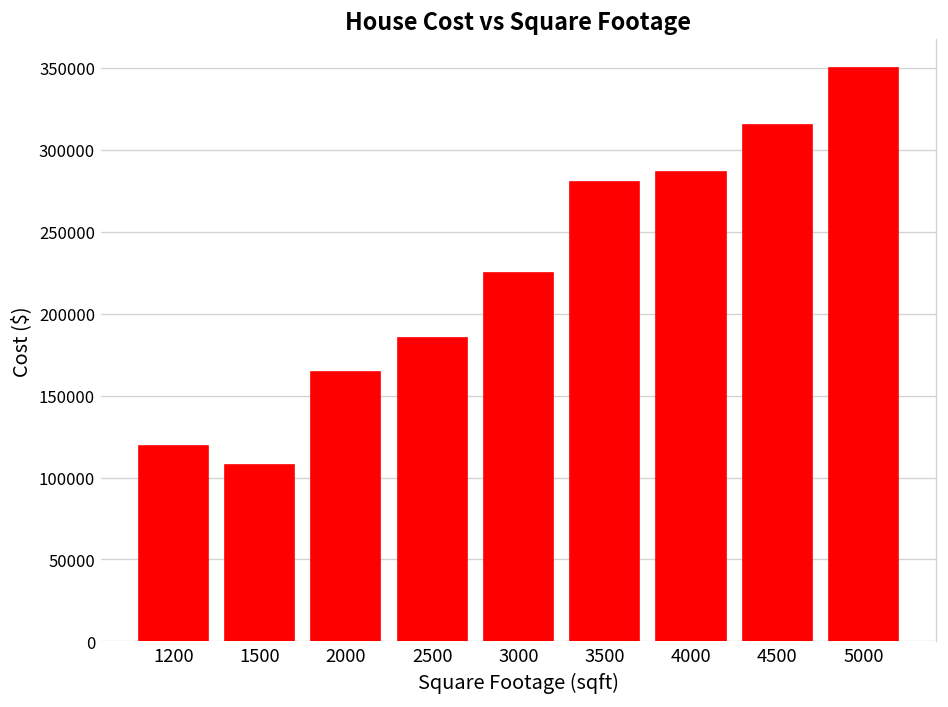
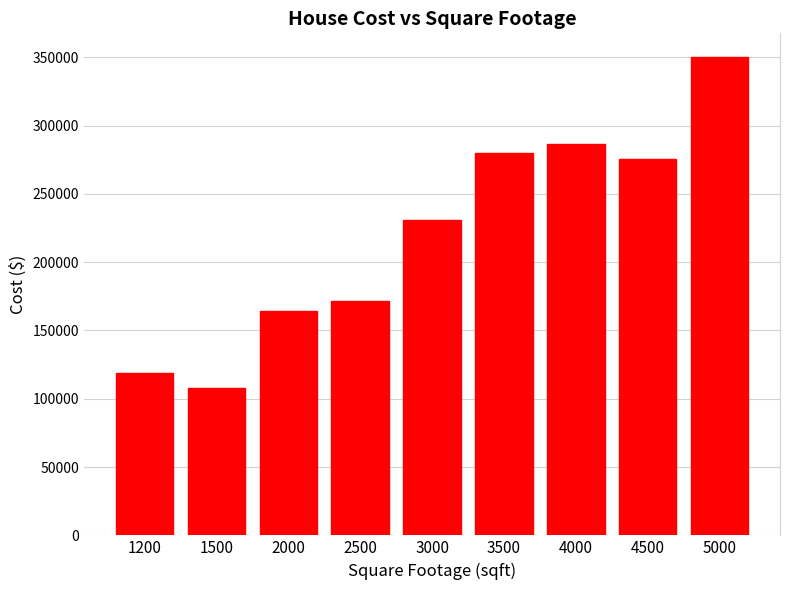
  {
    "1200": 119000,
    "1500": 108000,
    "2000": 164000,
-   "2500": 185000,
-   "3000": 225000,
+   "2500": 171000,
+   "3000": 231000,
    "3500": 280000,
    "4000": 286000,
-   "4500": 315000,
+   "4500": 275000,
    "5000": 350000
  }
